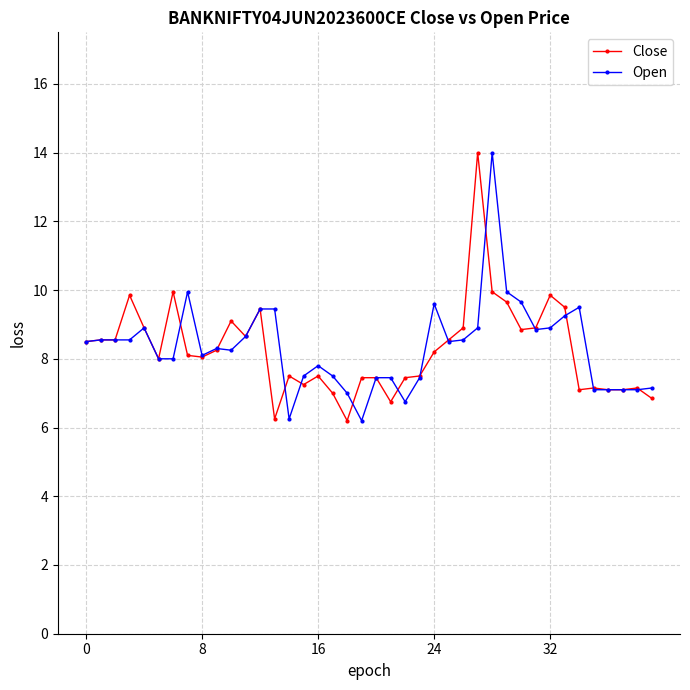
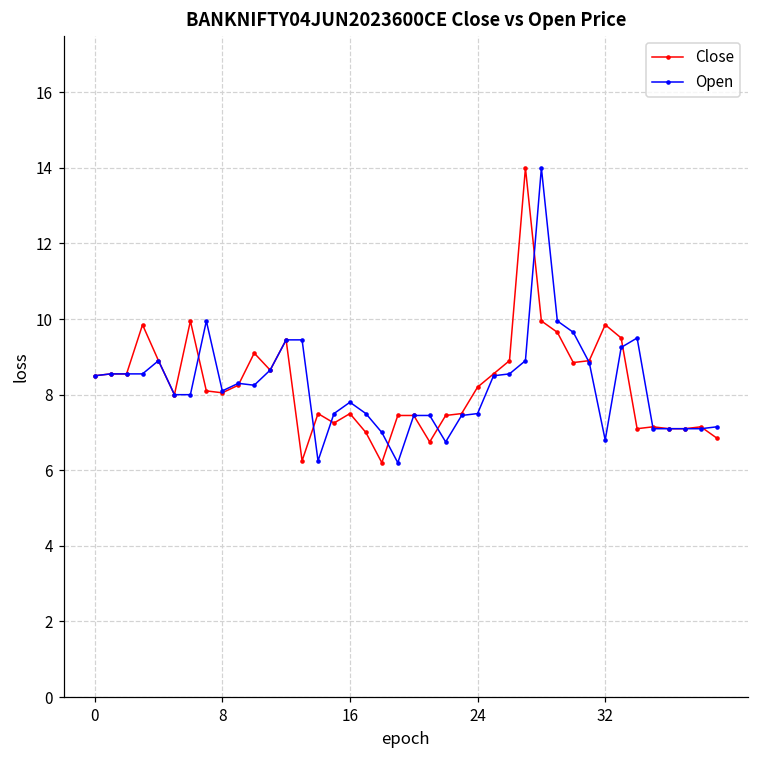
  {
    "Close": {
      "16": 7.5,
      "24": 8.2,
      "32": 9.9
    },
    "Open": {
      "16": 7.8,
-     "24": 9.6,
-     "32": 8.9
+     "24": 7.5,
+     "32": 6.8
    }
  }
